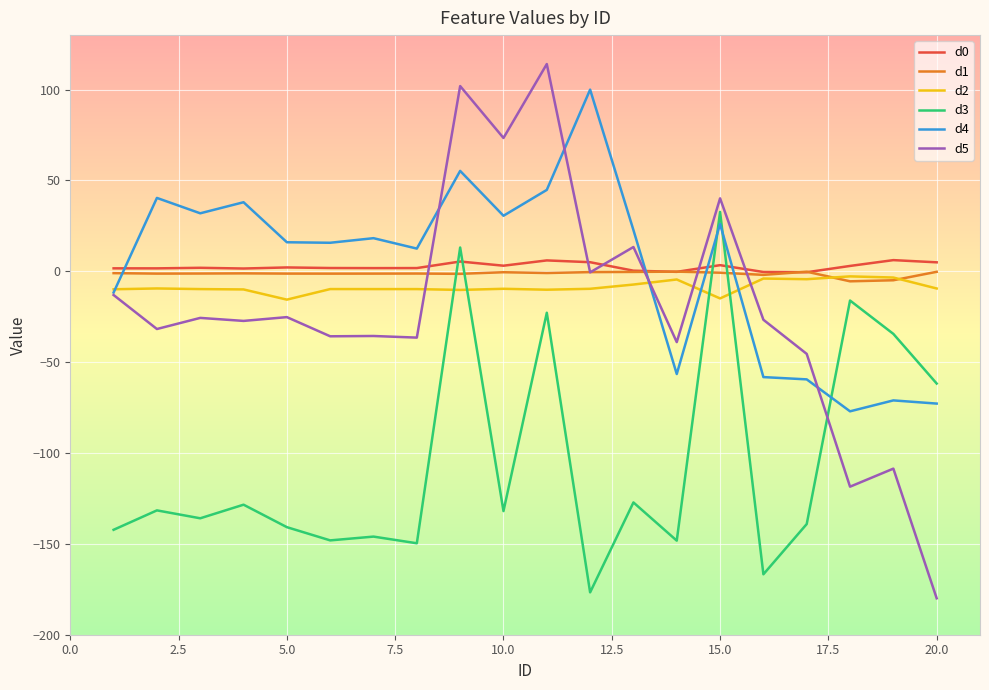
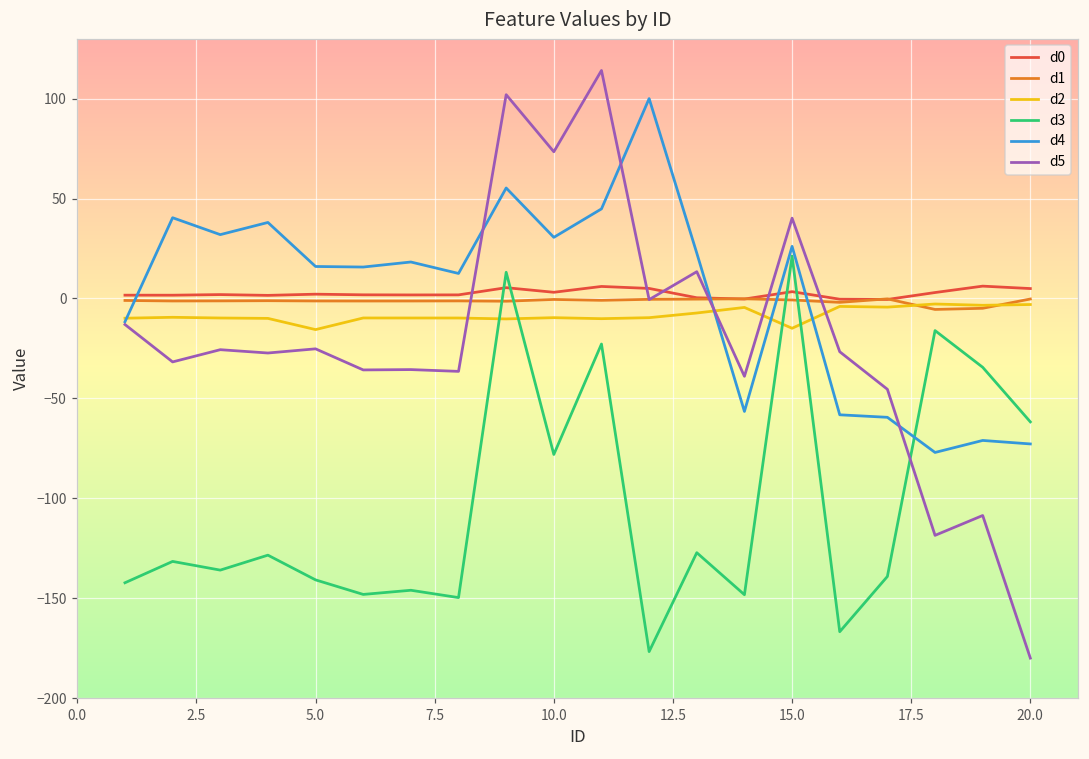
  {
    "d2": {
      "5.0": -16,
      "10.0": -10,
      "15.0": -15,
-     "20.0": -9
+     "20.0": -3
    },
    "d3": {
      "5.0": -141,
-     "10.0": -132,
-     "15.0": 33,
+     "10.0": -78,
+     "15.0": 21,
      "20.0": -62
    },
    "d4": {
      "5.0": 16,
      "10.0": 31,
      "15.0": 26,
      "20.0": -73
    },
    "d5": {
      "5.0": -25,
      "10.0": 73,
      "15.0": 40,
      "20.0": -180
    }
  }
